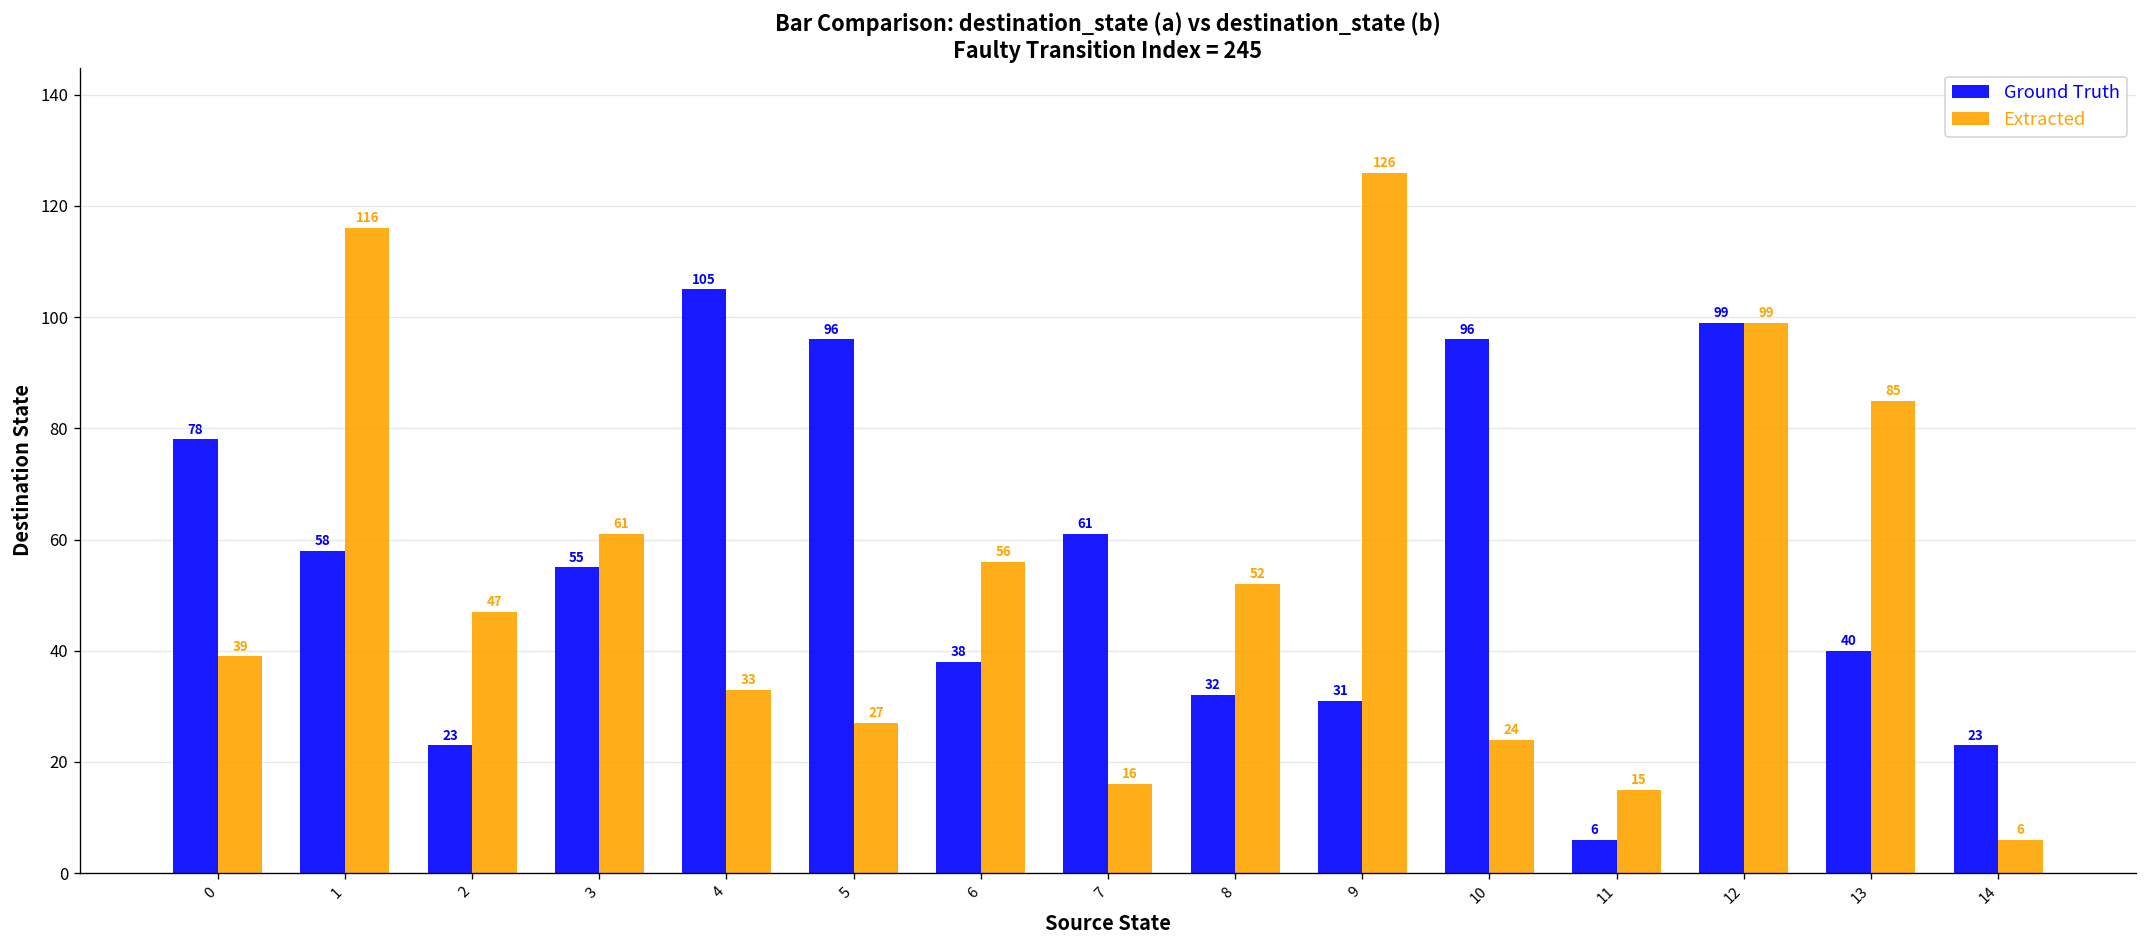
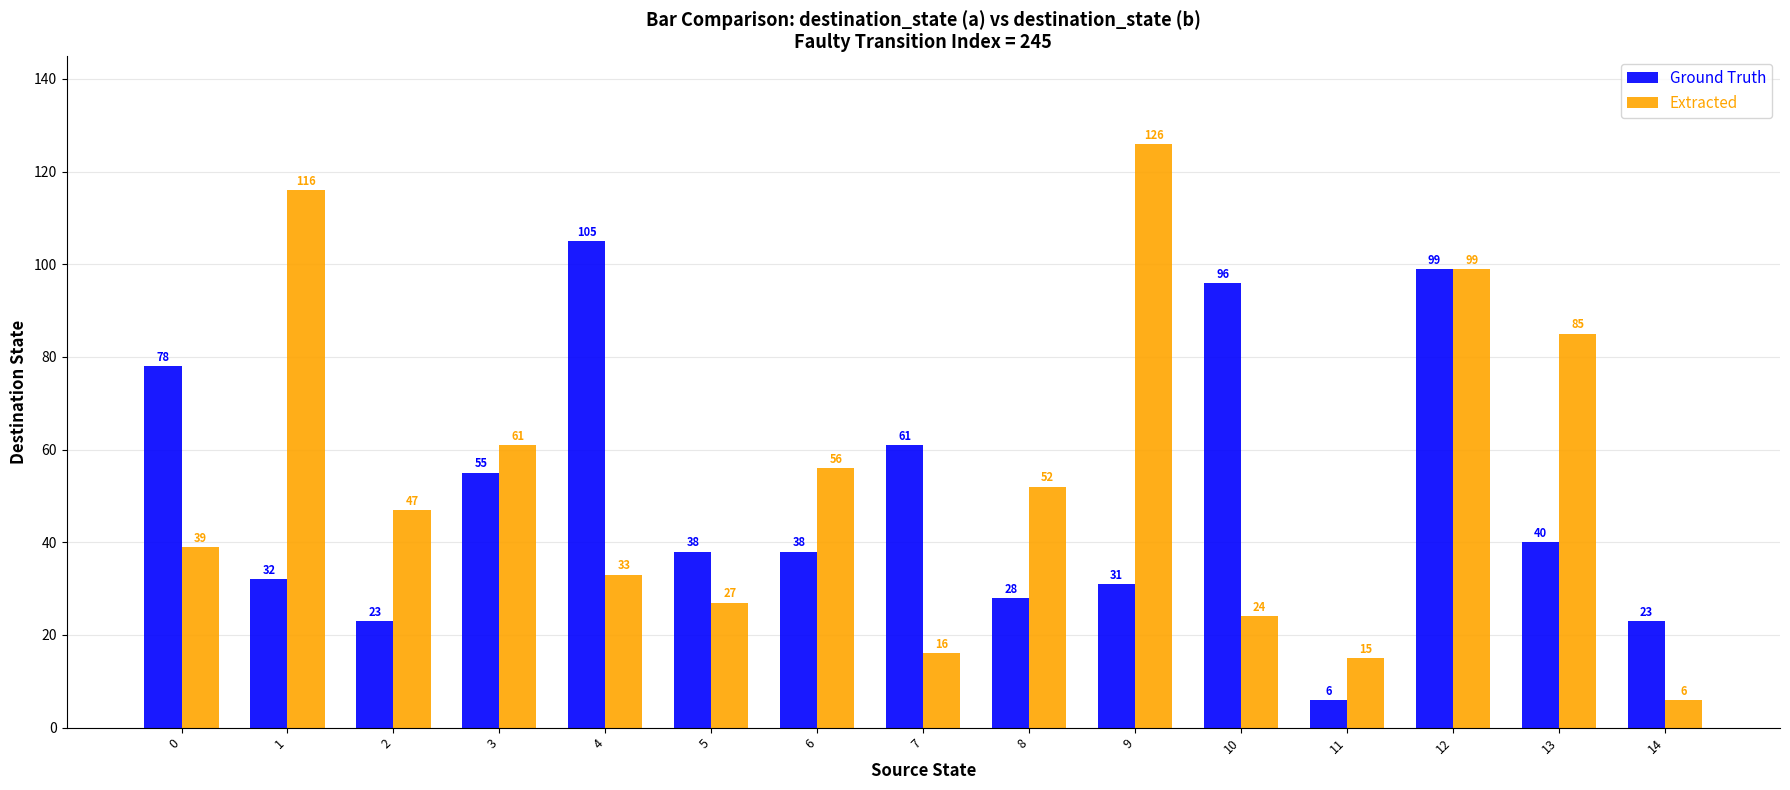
  {
    "Ground Truth": {
      "0": 78,
-     "1": 58,
+     "1": 32,
      "2": 23,
      "3": 55,
      "4": 105,
-     "5": 96,
+     "5": 38,
      "6": 38,
      "7": 61,
-     "8": 32,
+     "8": 28,
      "9": 31,
      "10": 96,
      "11": 6,
      "12": 99,
      "13": 40,
      "14": 23
    },
    "Extracted": {
      "0": 39,
      "1": 116,
      "2": 47,
      "3": 61,
      "4": 33,
      "5": 27,
      "6": 56,
      "7": 16,
      "8": 52,
      "9": 126,
      "10": 24,
      "11": 15,
      "12": 99,
      "13": 85,
      "14": 6
    }
  }
